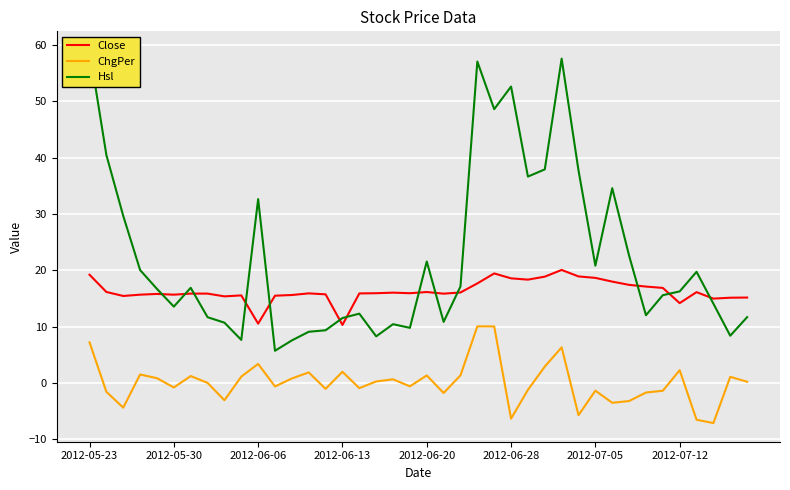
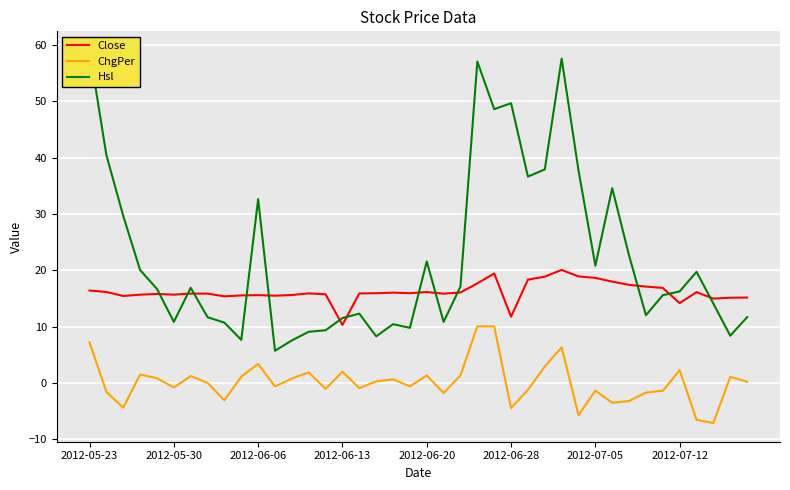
  {
    "Close": {
-     "2012-05-23": 19,
+     "2012-05-23": 16,
      "2012-05-30": 16,
-     "2012-06-06": 11,
+     "2012-06-06": 16,
      "2012-06-13": 10,
      "2012-06-20": 16,
-     "2012-06-28": 19,
+     "2012-06-28": 12,
      "2012-07-05": 19,
      "2012-07-12": 14
    },
    "ChgPer": {
      "2012-05-23": 7,
      "2012-05-30": -1,
      "2012-06-06": 3,
      "2012-06-13": 2,
      "2012-06-20": 1,
-     "2012-06-28": -6,
+     "2012-06-28": -4,
      "2012-07-05": -1,
      "2012-07-12": 2
    },
    "Hsl": {
-     "2012-05-30": 14,
+     "2012-05-30": 11,
      "2012-06-06": 33,
      "2012-06-13": 12,
      "2012-06-20": 22,
-     "2012-06-28": 53,
+     "2012-06-28": 50,
      "2012-07-05": 21,
      "2012-07-12": 16
    }
  }
